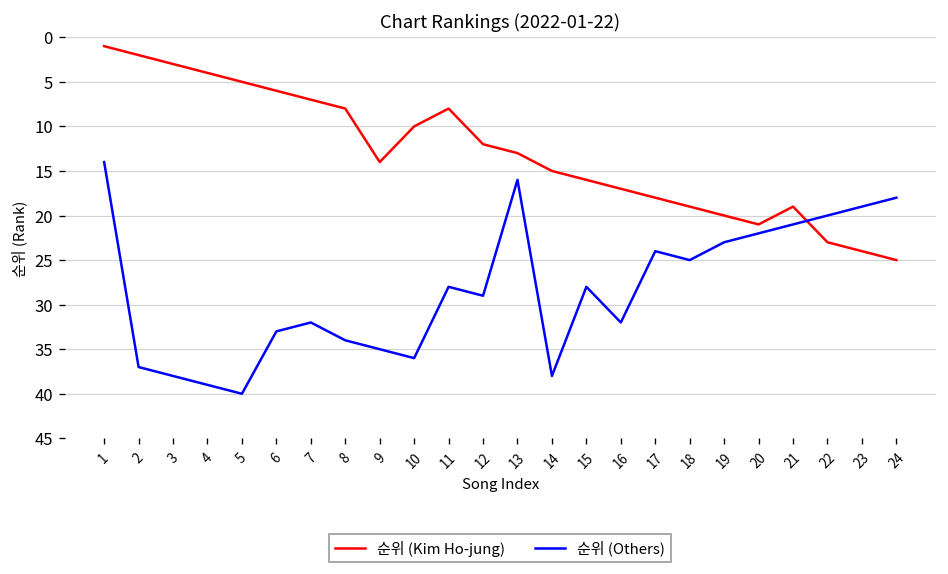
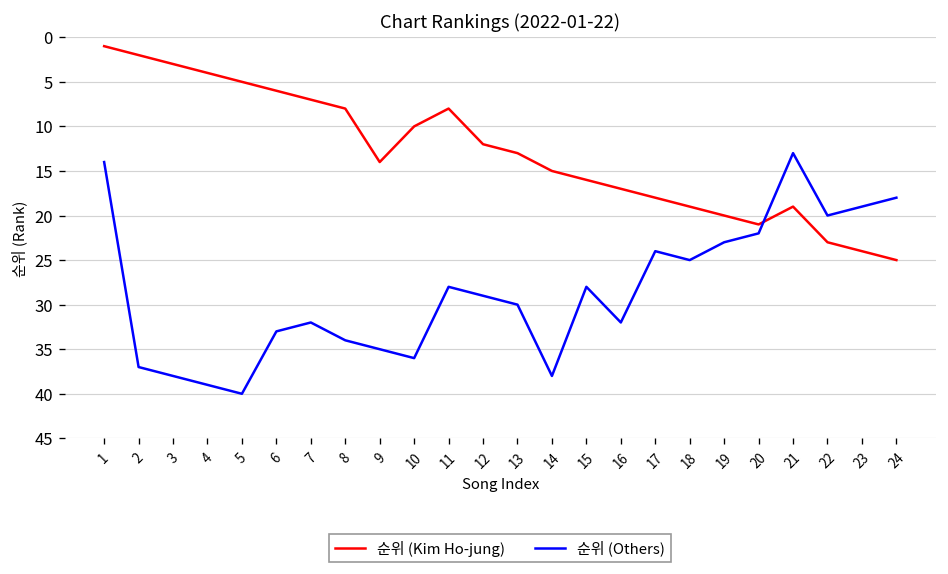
  {
    "순위 (Kim Ho-jung)": {
      "1": 1,
      "2": 2,
      "3": 3,
      "4": 4,
      "5": 5,
      "6": 6,
      "7": 7,
      "8": 8,
      "9": 14,
      "10": 10,
      "11": 8,
      "12": 12,
      "13": 13,
      "14": 15,
      "15": 16,
      "16": 17,
      "17": 18,
      "18": 19,
      "19": 20,
      "20": 21,
      "21": 19,
      "22": 23,
      "23": 24,
      "24": 25
    },
    "순위 (Others)": {
      "1": 14,
      "2": 37,
      "3": 38,
      "4": 39,
      "5": 40,
      "6": 33,
      "7": 32,
      "8": 34,
      "9": 35,
      "10": 36,
      "11": 28,
      "12": 29,
-     "13": 16,
+     "13": 30,
      "14": 38,
      "15": 28,
      "16": 32,
      "17": 24,
      "18": 25,
      "19": 23,
      "20": 22,
-     "21": 21,
+     "21": 13,
      "22": 20,
      "23": 19,
      "24": 18
    }
  }
